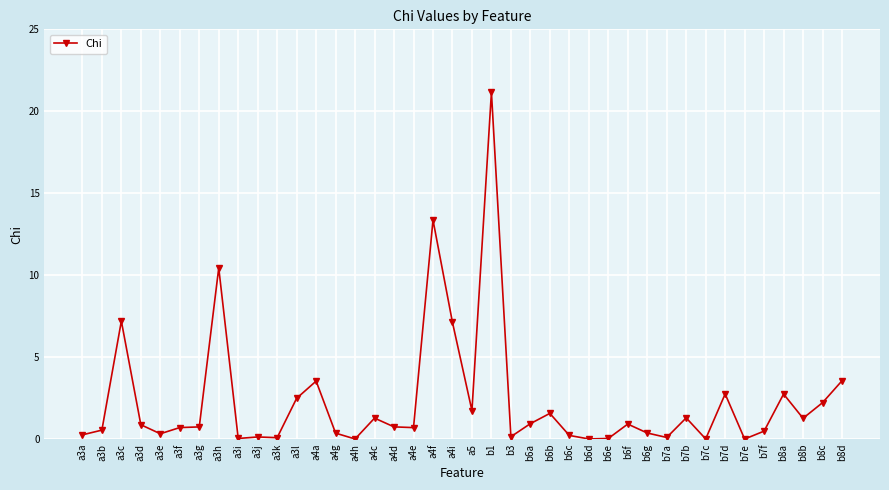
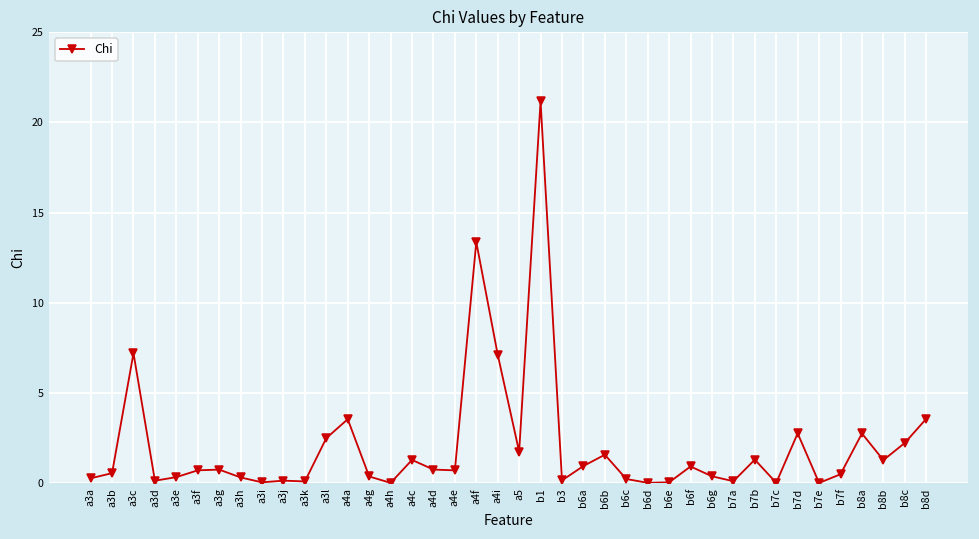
  {
    "a3a": 0.3,
    "a3b": 0.5,
    "a3c": 7.2,
-   "a3d": 0.9,
+   "a3d": 0.1,
    "a3e": 0.3,
    "a3f": 0.7,
    "a3g": 0.7,
-   "a3h": 10.4,
+   "a3h": 0.3,
    "a3i": 0.0,
    "a3j": 0.1,
    "a3k": 0.1,
    "a3l": 2.5,
    "a4a": 3.5,
    "a4g": 0.4,
    "a4h": 0.0,
    "a4c": 1.3,
    "a4d": 0.7,
    "a4e": 0.7,
    "a4f": 13.4,
    "a4i": 7.1,
    "a5": 1.7,
    "b1": 21.2,
    "b3": 0.1,
    "b6a": 0.9,
    "b6b": 1.6,
    "b6c": 0.2,
    "b6d": 0.0,
    "b6e": 0.0,
    "b6f": 0.9,
    "b6g": 0.4,
    "b7a": 0.1,
    "b7b": 1.3,
    "b7c": 0.0,
    "b7d": 2.8,
    "b7e": 0.0,
    "b7f": 0.5,
    "b8a": 2.7,
    "b8b": 1.3,
    "b8c": 2.2,
    "b8d": 3.6
  }
